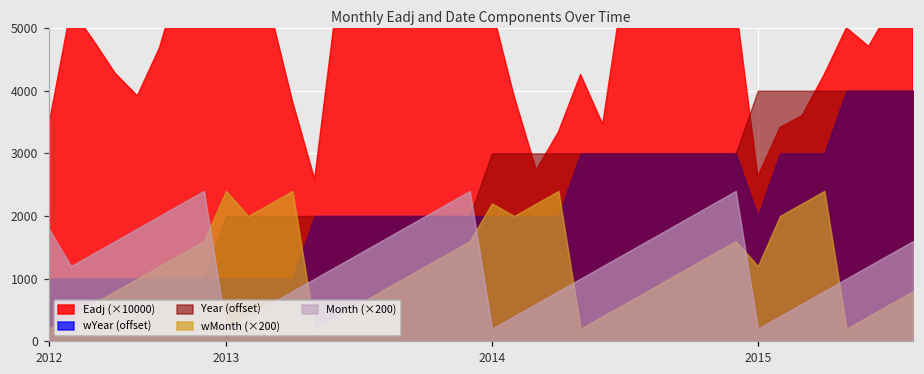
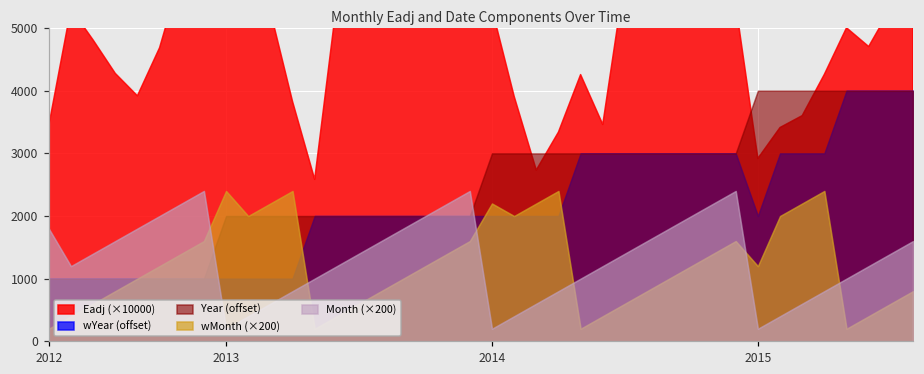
  {
    "Eadj (×10000)": {
      "2012": 3400,
-     "2015": 2600
+     "2015": 2900
    },
    "wYear (offset)": {
      "2013": 1000,
      "2014": 2000,
      "2015": 2000
    },
    "Year (offset)": {
      "2013": 2000,
      "2014": 3000,
      "2015": 4000
    },
    "wMonth (×200)": {
      "2012": 200,
      "2013": 2400,
      "2014": 2200,
      "2015": 1200
    },
    "Month (×200)": {
      "2012": 1800,
      "2014": 200,
      "2015": 200
    }
  }
